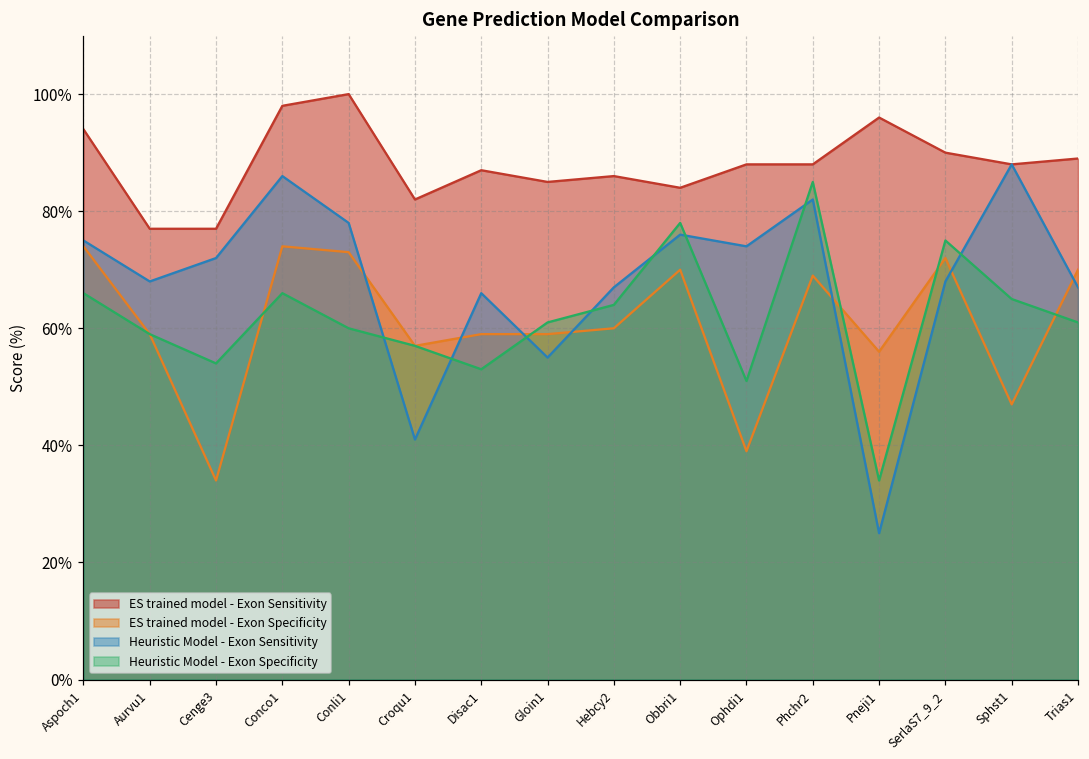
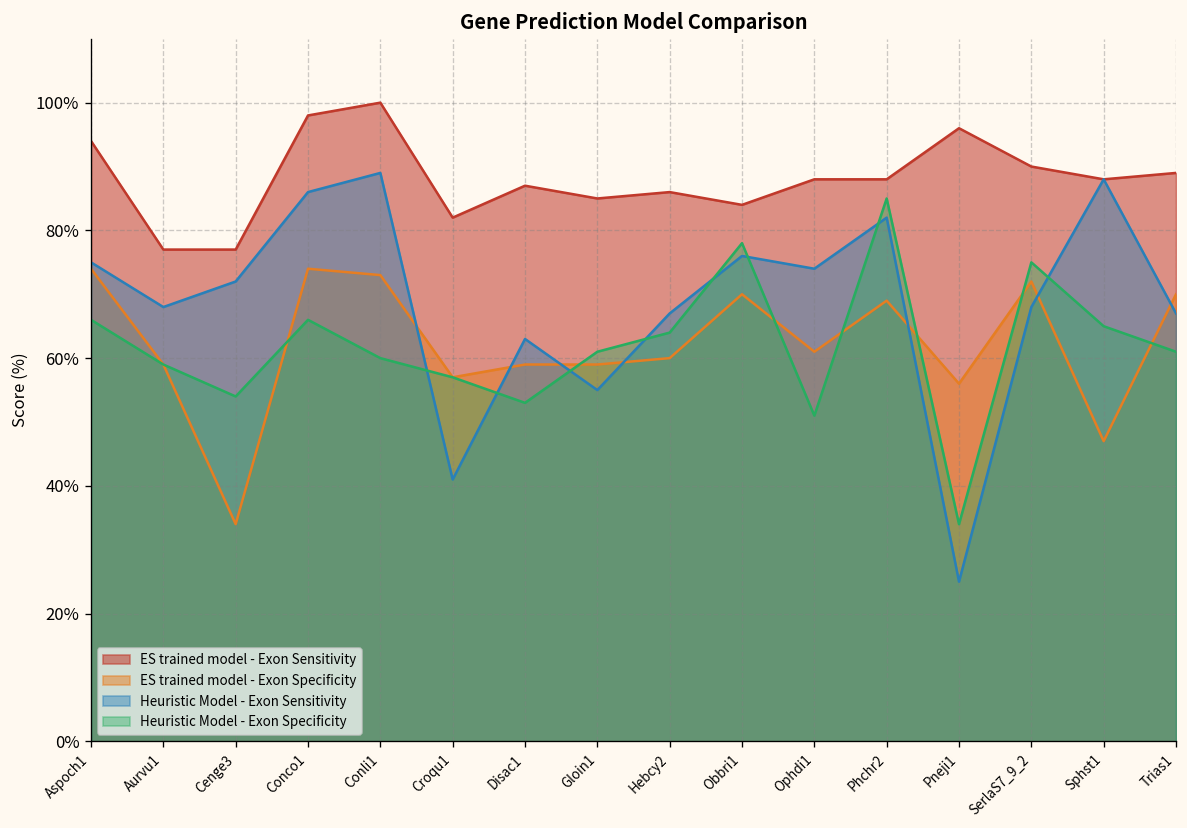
  {
    "ES trained model - Exon Sensitivity": {
      "Aspoch1": "94%",
      "Aurvu1": "77%",
      "Cenge3": "77%",
      "Conco1": "98%",
      "Conli1": "100%",
      "Croqu1": "82%",
      "Disac1": "87%",
      "Gloin1": "85%",
      "Hebcy2": "86%",
      "Obbri1": "84%",
      "Ophdi1": "88%",
      "Phchr2": "88%",
      "Pneji1": "96%",
      "SerlaS7_9_2": "90%",
      "Trias1": "89%"
    },
    "ES trained model - Exon Specificity": {
      "Aspoch1": "74%",
      "Cenge3": "34%",
      "Conco1": "74%",
      "Conli1": "73%",
      "Disac1": "59%",
      "Gloin1": "59%",
      "Hebcy2": "60%",
      "Obbri1": "70%",
-     "Ophdi1": "39%",
+     "Ophdi1": "61%",
      "Phchr2": "69%",
      "Pneji1": "56%",
      "SerlaS7_9_2": "72%",
      "Sphst1": "47%",
      "Trias1": "70%"
    },
    "Heuristic Model - Exon Sensitivity": {
      "Aspoch1": "75%",
      "Aurvu1": "68%",
      "Cenge3": "72%",
      "Conco1": "86%",
-     "Conli1": "78%",
+     "Conli1": "89%",
      "Croqu1": "41%",
-     "Disac1": "66%",
+     "Disac1": "63%",
      "Gloin1": "55%",
      "Hebcy2": "67%",
      "Obbri1": "76%",
      "Ophdi1": "74%",
      "Phchr2": "82%",
      "Pneji1": "25%",
      "SerlaS7_9_2": "68%",
      "Trias1": "67%"
    },
    "Heuristic Model - Exon Specificity": {
      "Aspoch1": "66%",
      "Cenge3": "54%",
      "Conco1": "66%",
      "Conli1": "60%",
      "Disac1": "53%",
      "Gloin1": "61%",
      "Hebcy2": "64%",
      "Obbri1": "78%",
      "Ophdi1": "51%",
      "Phchr2": "85%",
      "Pneji1": "34%",
      "SerlaS7_9_2": "75%",
      "Sphst1": "65%",
      "Trias1": "61%"
    }
  }
